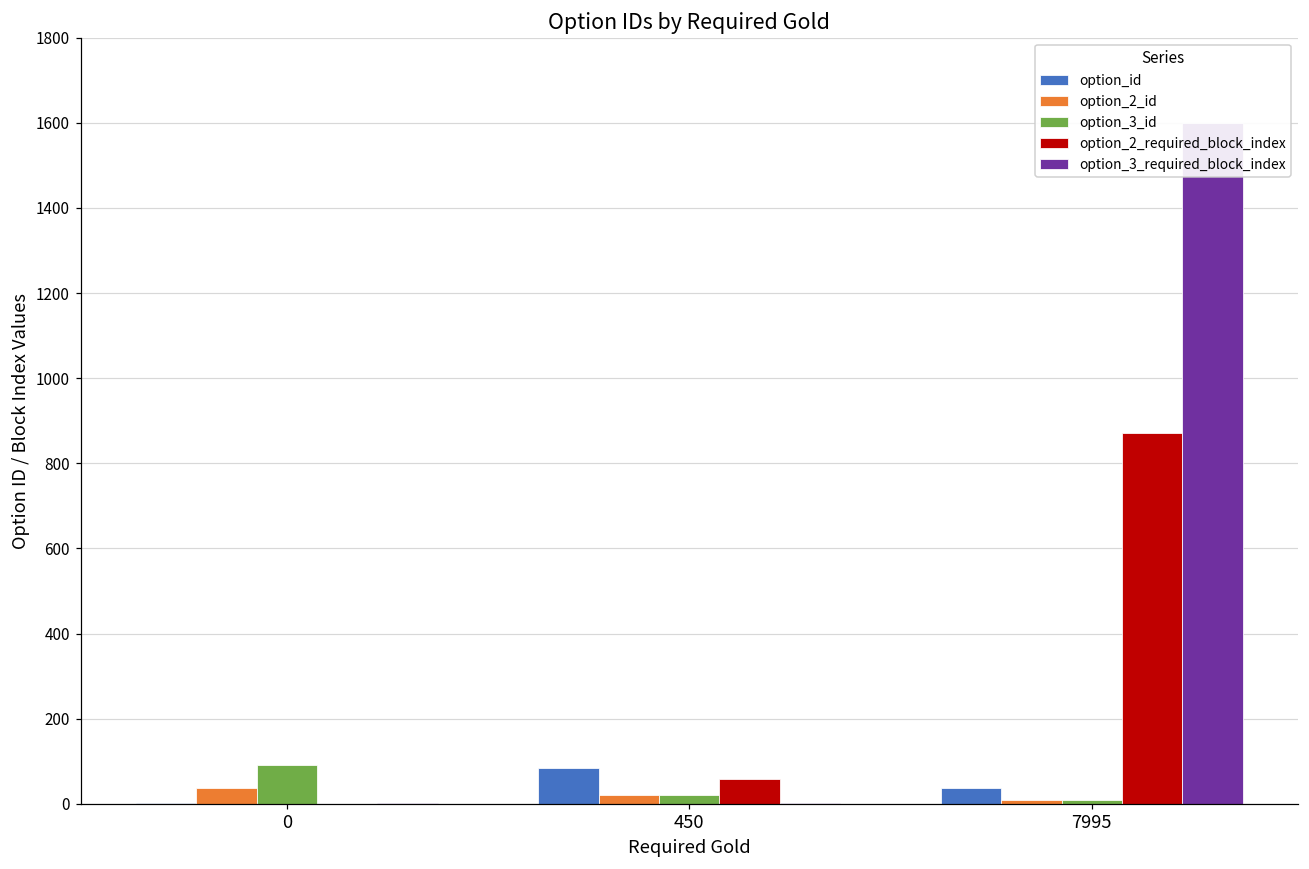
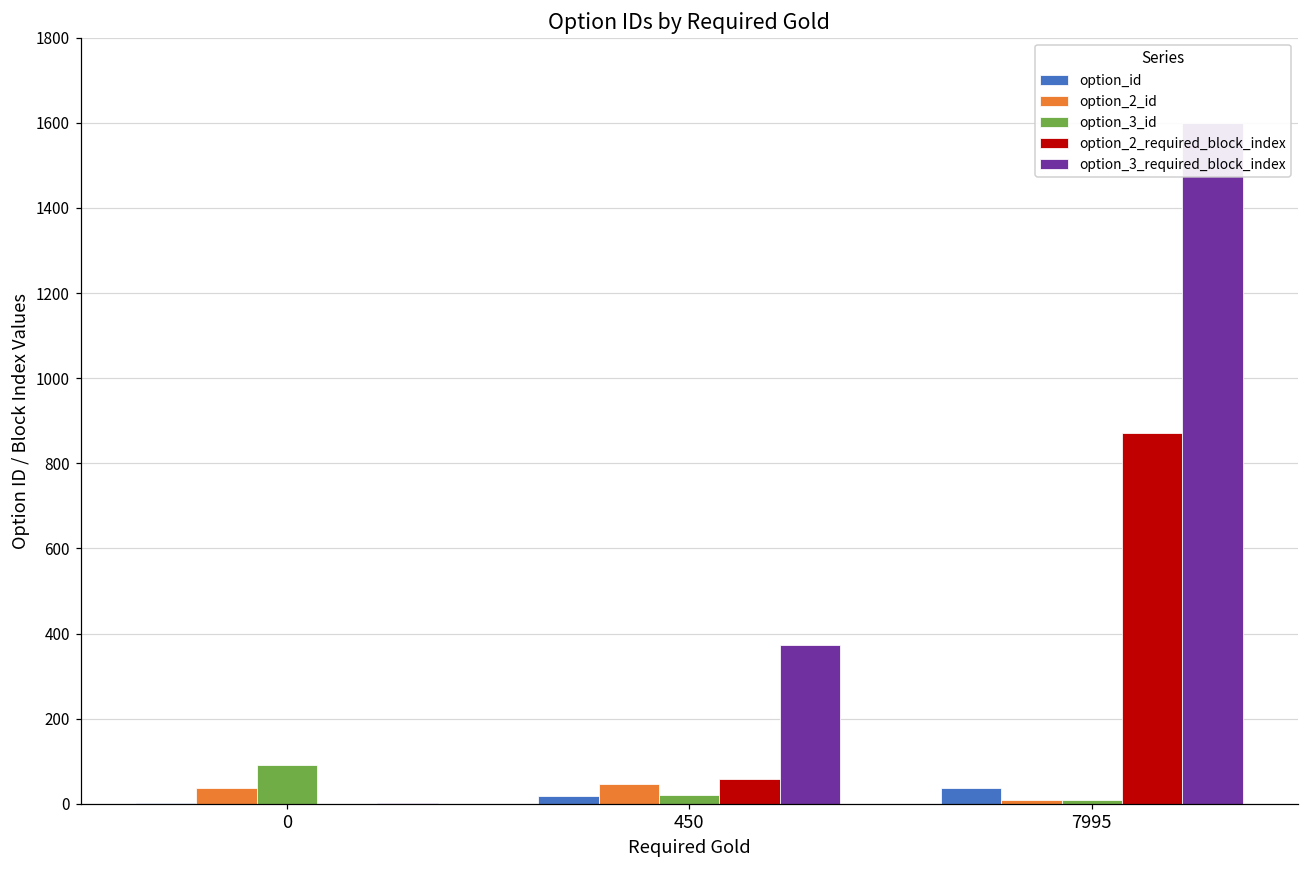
  {
    "option_id": {
-     "450": 80,
+     "450": 20,
      "7995": 40
    },
    "option_2_id": {
      "0": 40,
-     "450": 20,
+     "450": 50,
      "7995": 10
    },
    "option_3_id": {
      "0": 90,
      "450": 20,
      "7995": 10
    },
    "option_2_required_block_index": {
      "0": 0,
      "450": 60,
      "7995": 870
    },
    "option_3_required_block_index": {
-     "450": 0
+     "450": 370
    }
  }
